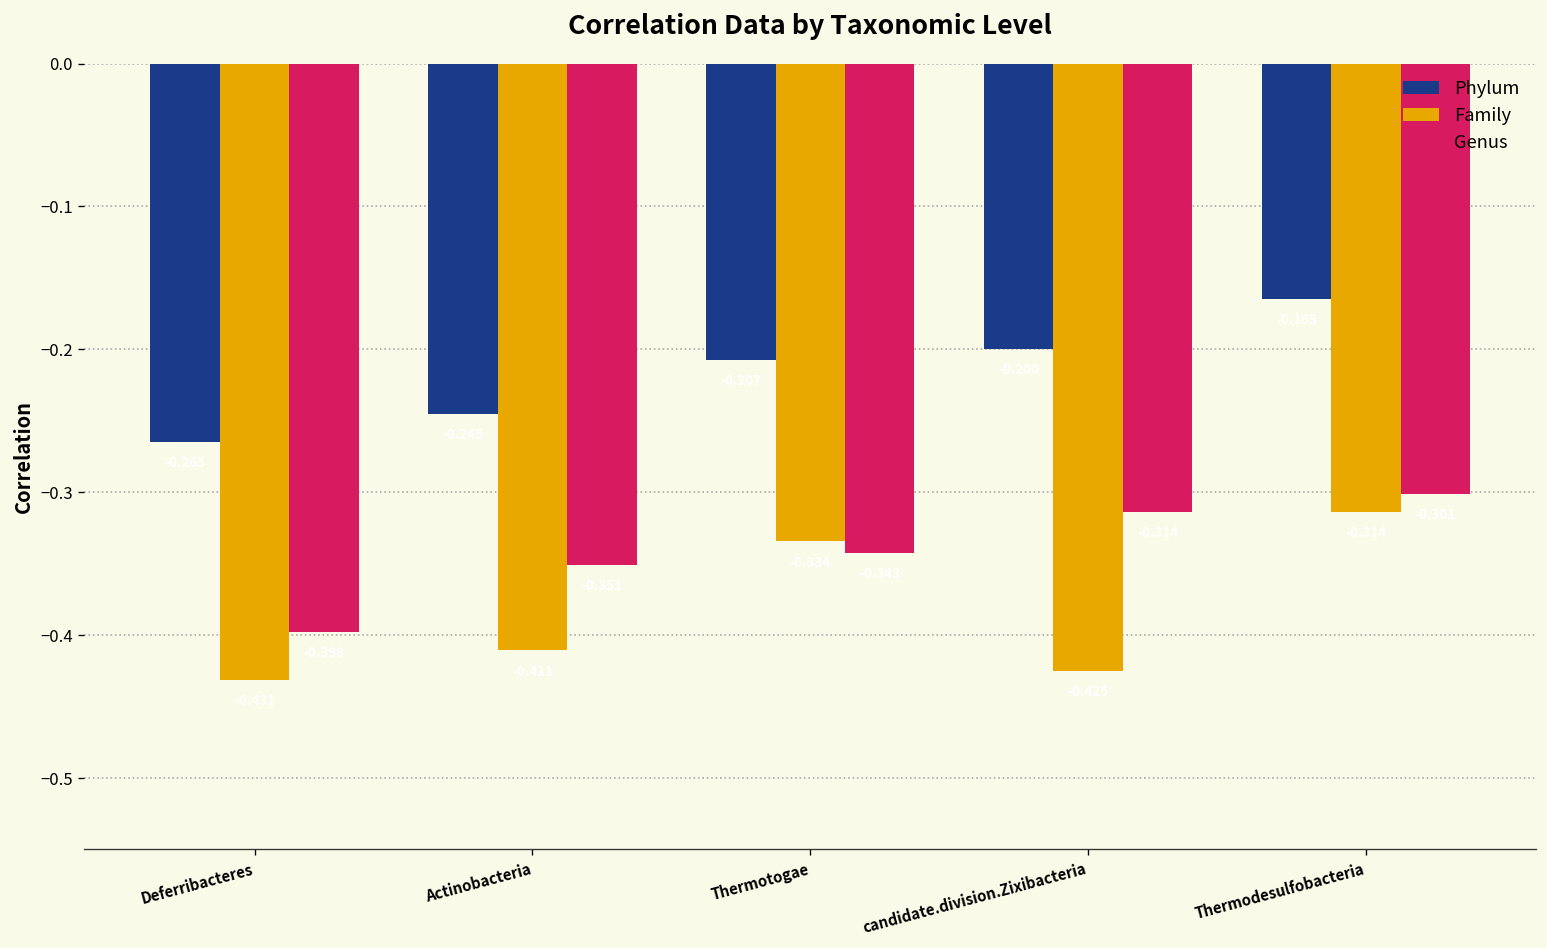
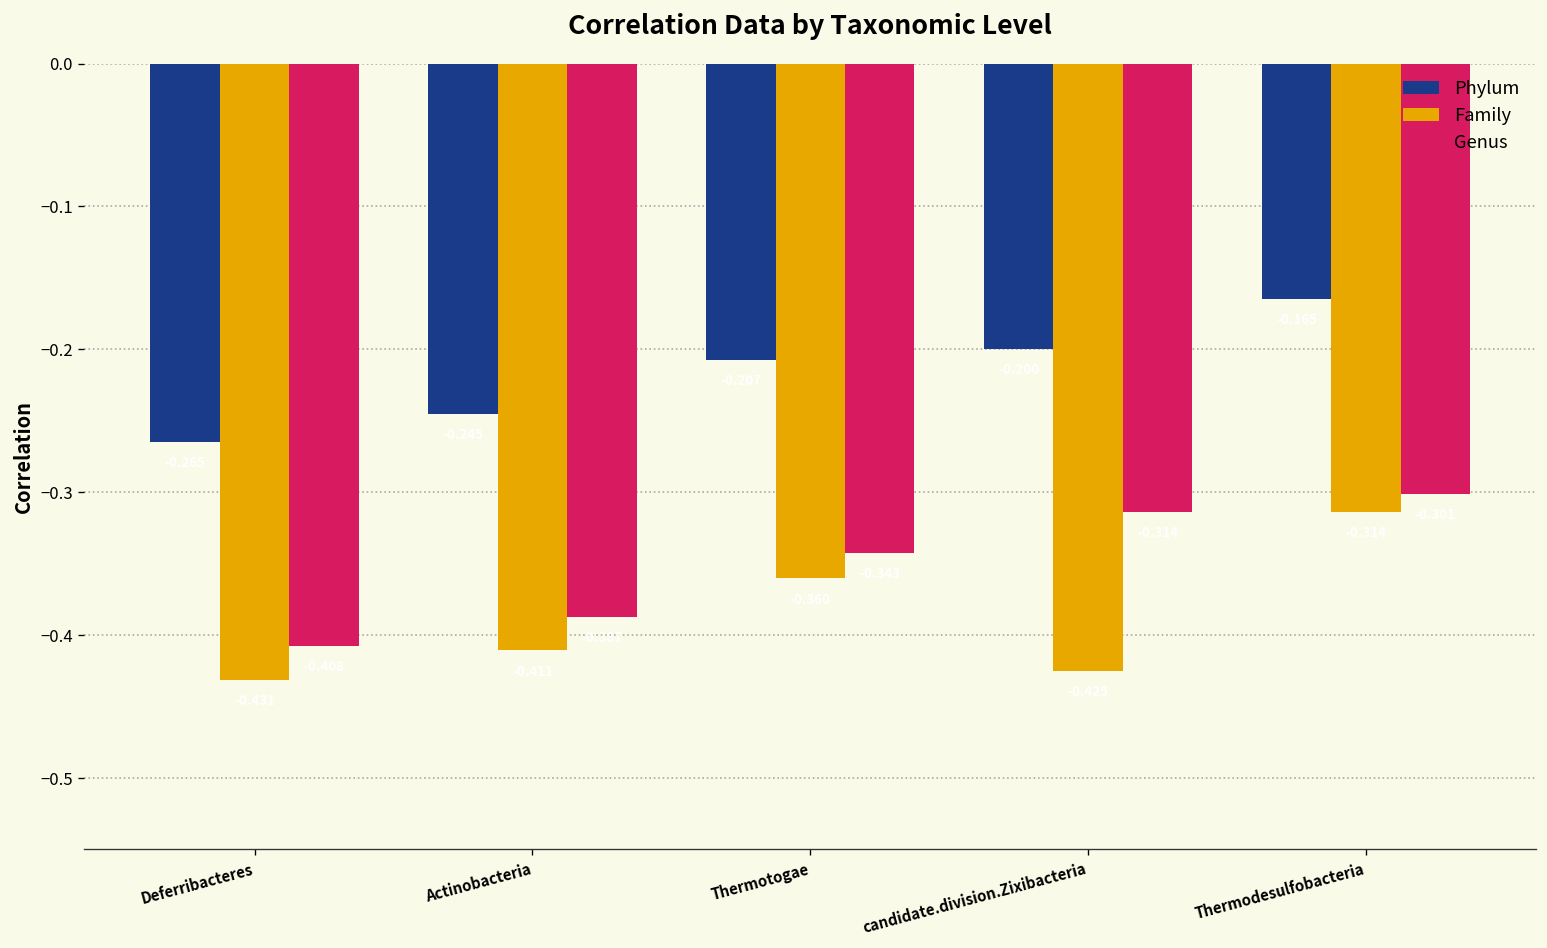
  {
    "Phylum": {
      "Deferribacteres": -0.265,
      "Actinobacteria": -0.245,
      "Thermotogae": -0.207,
      "candidate.division.Zixibacteria": -0.200,
      "Thermodesulfobacteria": -0.165
    },
    "Family": {
      "Deferribacteres": -0.431,
      "Actinobacteria": -0.411,
-     "Thermotogae": -0.334,
+     "Thermotogae": -0.360,
      "candidate.division.Zixibacteria": -0.425,
      "Thermodesulfobacteria": -0.314
    },
    "Genus": {
-     "Deferribacteres": -0.398,
-     "Actinobacteria": -0.351,
+     "Deferribacteres": -0.408,
+     "Actinobacteria": -0.387,
      "Thermotogae": -0.343,
      "candidate.division.Zixibacteria": -0.314,
      "Thermodesulfobacteria": -0.301
    }
  }
